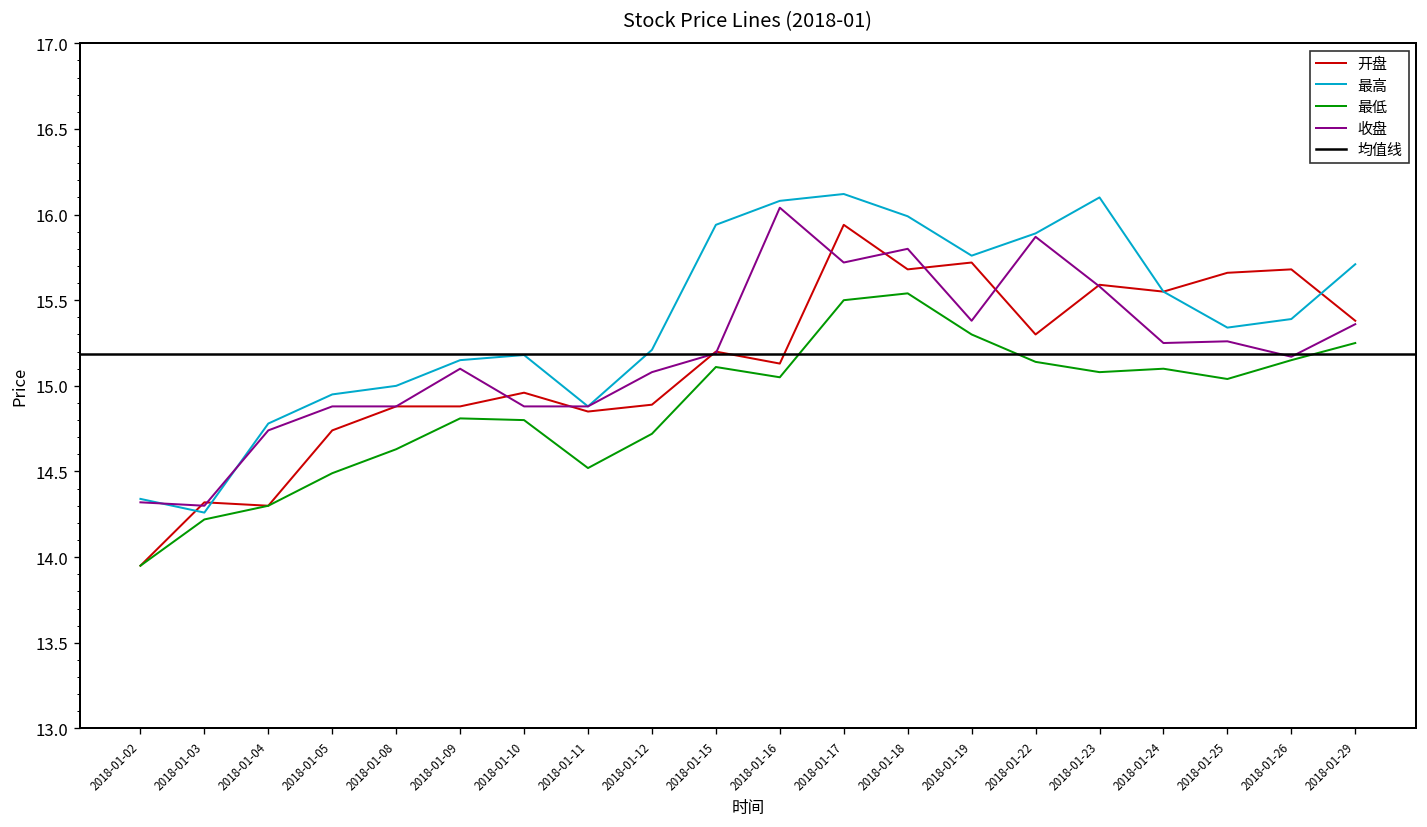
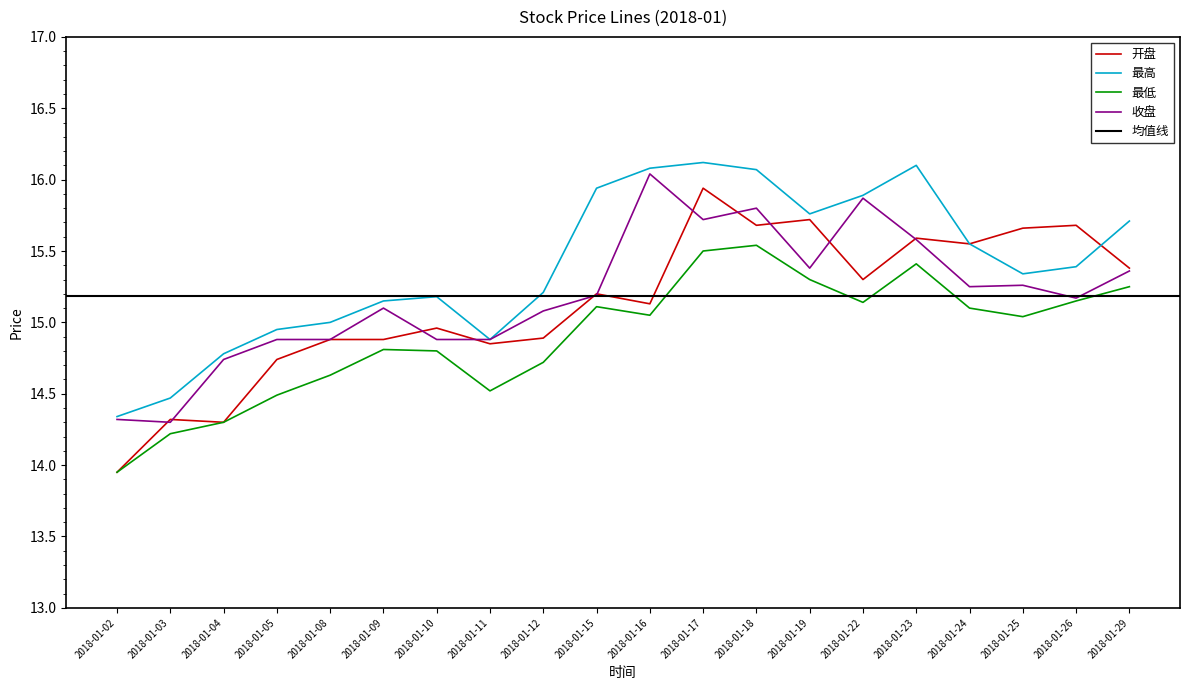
  {
    "开盘": {
      "2018-01-03": 14.32,
      "2018-01-05": 14.74,
      "2018-01-09": 14.88,
      "2018-01-10": 14.96,
      "2018-01-11": 14.85,
      "2018-01-12": 14.89,
      "2018-01-16": 15.13,
      "2018-01-17": 15.94,
      "2018-01-18": 15.68,
      "2018-01-19": 15.72,
      "2018-01-22": 15.30,
      "2018-01-25": 15.66,
      "2018-01-26": 15.68,
      "2018-01-29": 15.38
    },
    "最高": {
      "2018-01-02": 14.34,
-     "2018-01-03": 14.26,
+     "2018-01-03": 14.47,
      "2018-01-04": 14.78,
      "2018-01-05": 14.95,
      "2018-01-08": 15.00,
      "2018-01-09": 15.15,
      "2018-01-10": 15.18,
      "2018-01-12": 15.21,
      "2018-01-15": 15.94,
      "2018-01-16": 16.08,
      "2018-01-17": 16.12,
-     "2018-01-18": 15.99,
+     "2018-01-18": 16.07,
      "2018-01-19": 15.76,
      "2018-01-22": 15.89,
      "2018-01-23": 16.10,
      "2018-01-25": 15.34,
      "2018-01-26": 15.39,
      "2018-01-29": 15.71
    },
    "最低": {
      "2018-01-03": 14.22,
      "2018-01-05": 14.49,
      "2018-01-08": 14.63,
      "2018-01-09": 14.81,
      "2018-01-10": 14.80,
      "2018-01-11": 14.52,
      "2018-01-12": 14.72,
      "2018-01-15": 15.11,
      "2018-01-16": 15.05,
      "2018-01-17": 15.50,
      "2018-01-18": 15.54,
      "2018-01-19": 15.30,
      "2018-01-22": 15.14,
-     "2018-01-23": 15.08,
+     "2018-01-23": 15.41,
      "2018-01-24": 15.10,
      "2018-01-25": 15.04,
      "2018-01-26": 15.15,
      "2018-01-29": 15.25
    },
    "收盘": {
      "2018-01-02": 14.32,
      "2018-01-03": 14.30,
      "2018-01-04": 14.74,
      "2018-01-05": 14.88,
      "2018-01-09": 15.10,
      "2018-01-10": 14.88,
      "2018-01-12": 15.08,
      "2018-01-16": 16.04,
      "2018-01-17": 15.72,
      "2018-01-18": 15.80,
      "2018-01-19": 15.38,
      "2018-01-22": 15.87,
      "2018-01-24": 15.25,
      "2018-01-25": 15.26,
      "2018-01-26": 15.17,
      "2018-01-29": 15.36
    }
  }
